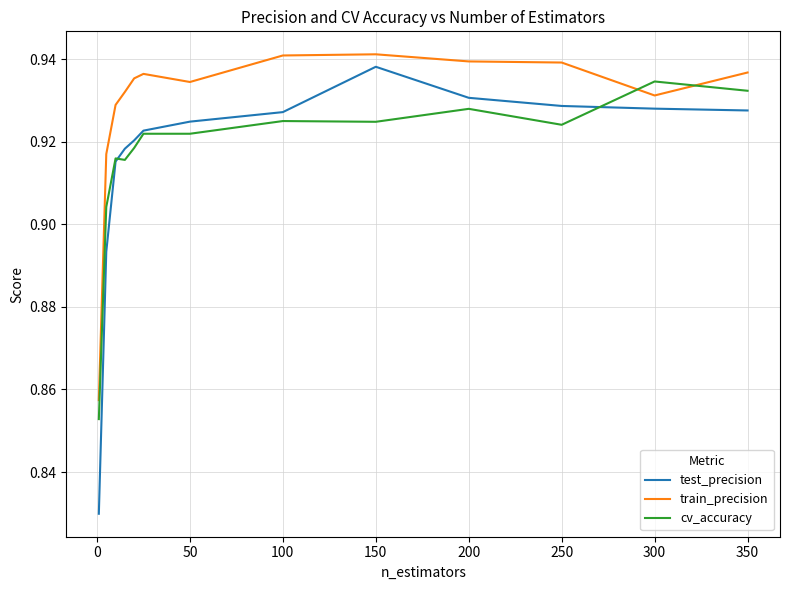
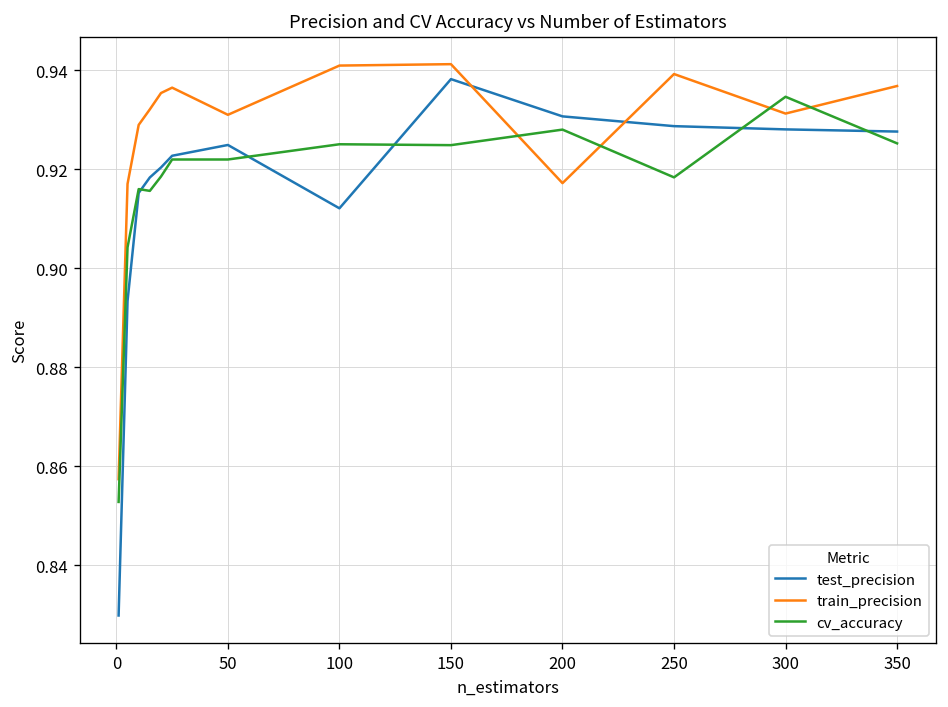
  {
    "test_precision": {
      "50": 0.925,
-     "100": 0.927,
+     "100": 0.912,
      "150": 0.938,
      "200": 0.931,
      "250": 0.929,
      "300": 0.928,
      "350": 0.928
    },
    "train_precision": {
-     "50": 0.935,
+     "50": 0.931,
      "100": 0.941,
      "150": 0.941,
-     "200": 0.940,
+     "200": 0.917,
      "250": 0.939,
      "300": 0.931,
      "350": 0.937
    },
    "cv_accuracy": {
      "50": 0.922,
      "100": 0.925,
      "150": 0.925,
      "200": 0.928,
-     "250": 0.924,
+     "250": 0.918,
      "300": 0.935,
-     "350": 0.932
+     "350": 0.925
    }
  }
